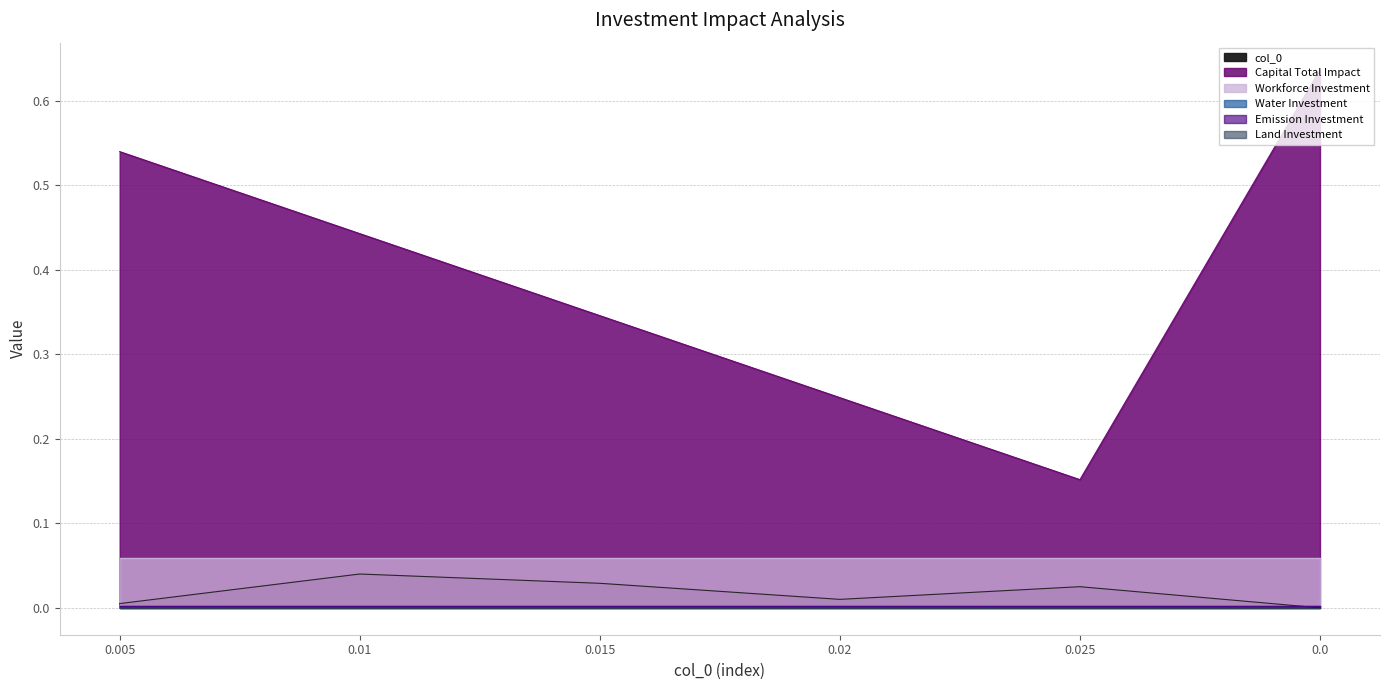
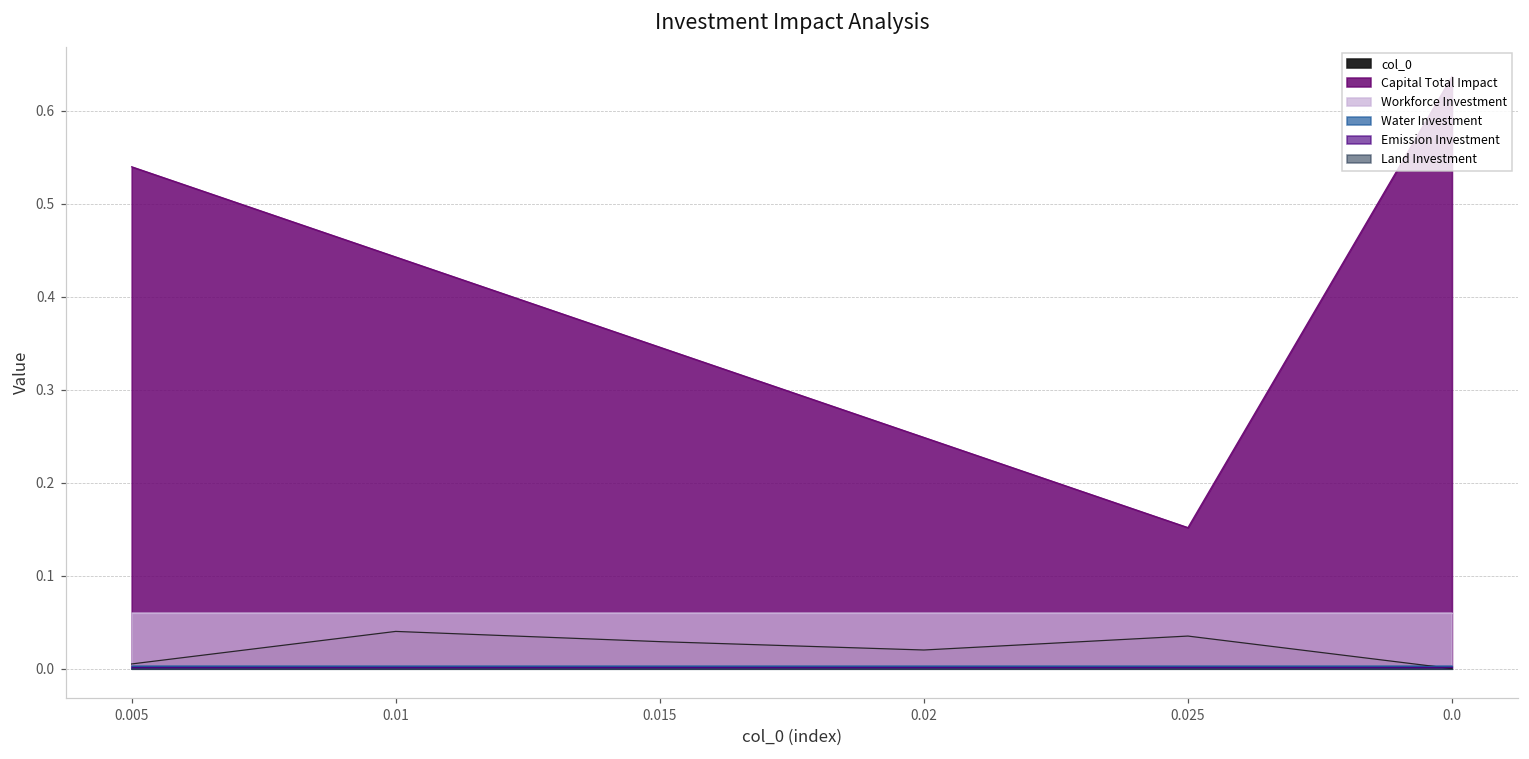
  {
    "col_0": {
      "0.01": 0.04,
      "0.015": 0.03,
-     "0.02": 0.01,
-     "0.025": 0.03
+     "0.02": 0.02,
+     "0.025": 0.04
    },
    "Workforce Investment": {
      "0.005": 0.06,
      "0.01": 0.06,
      "0.015": 0.06,
      "0.02": 0.06,
      "0.025": 0.06,
      "0.0": 0.06
    }
  }
